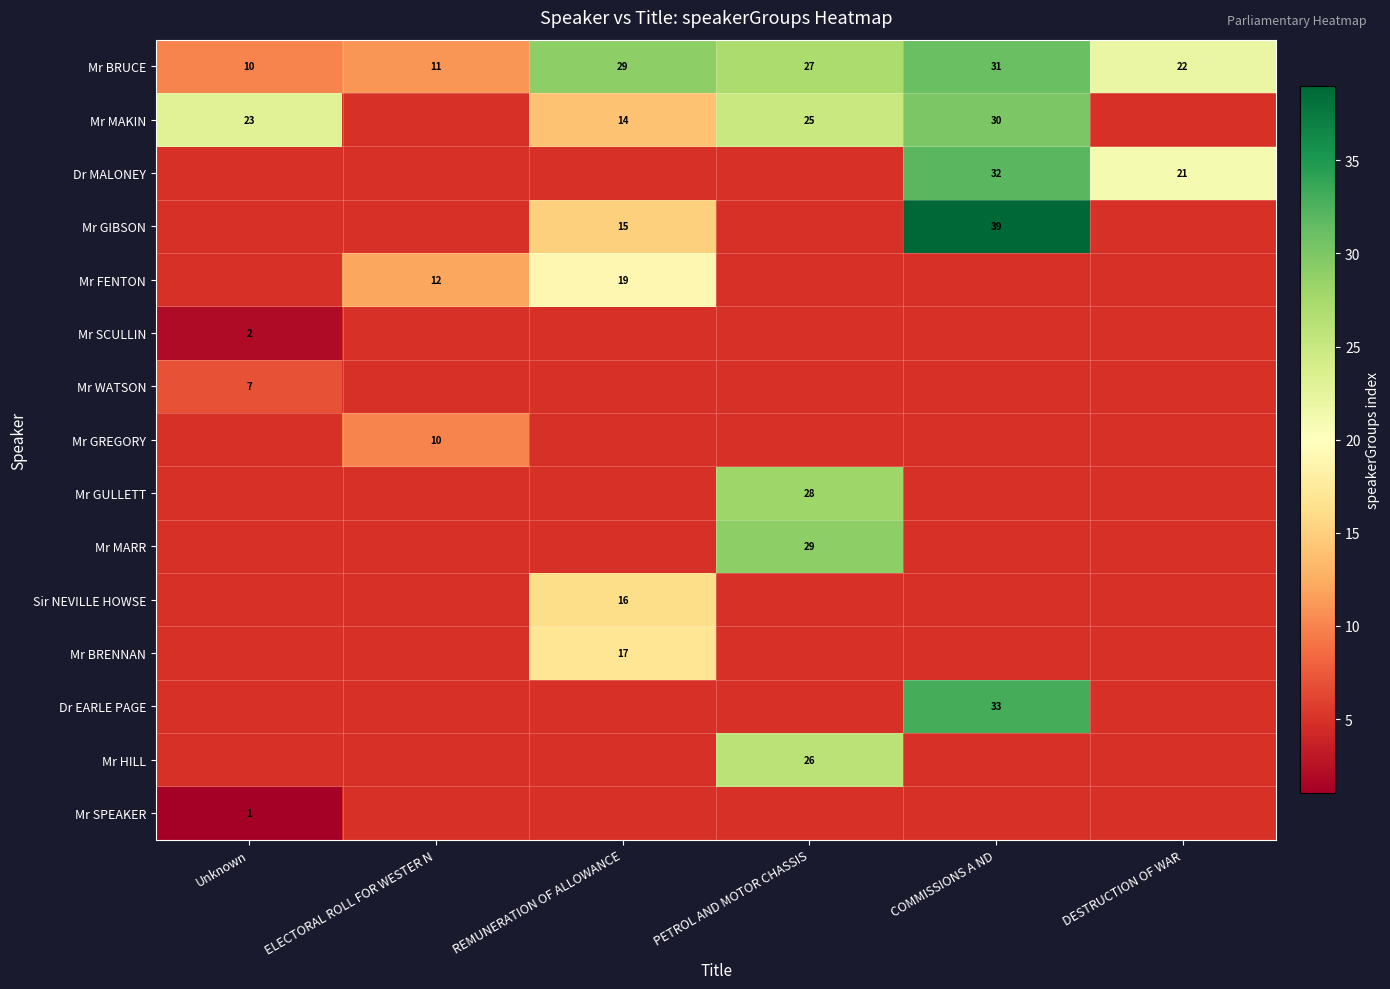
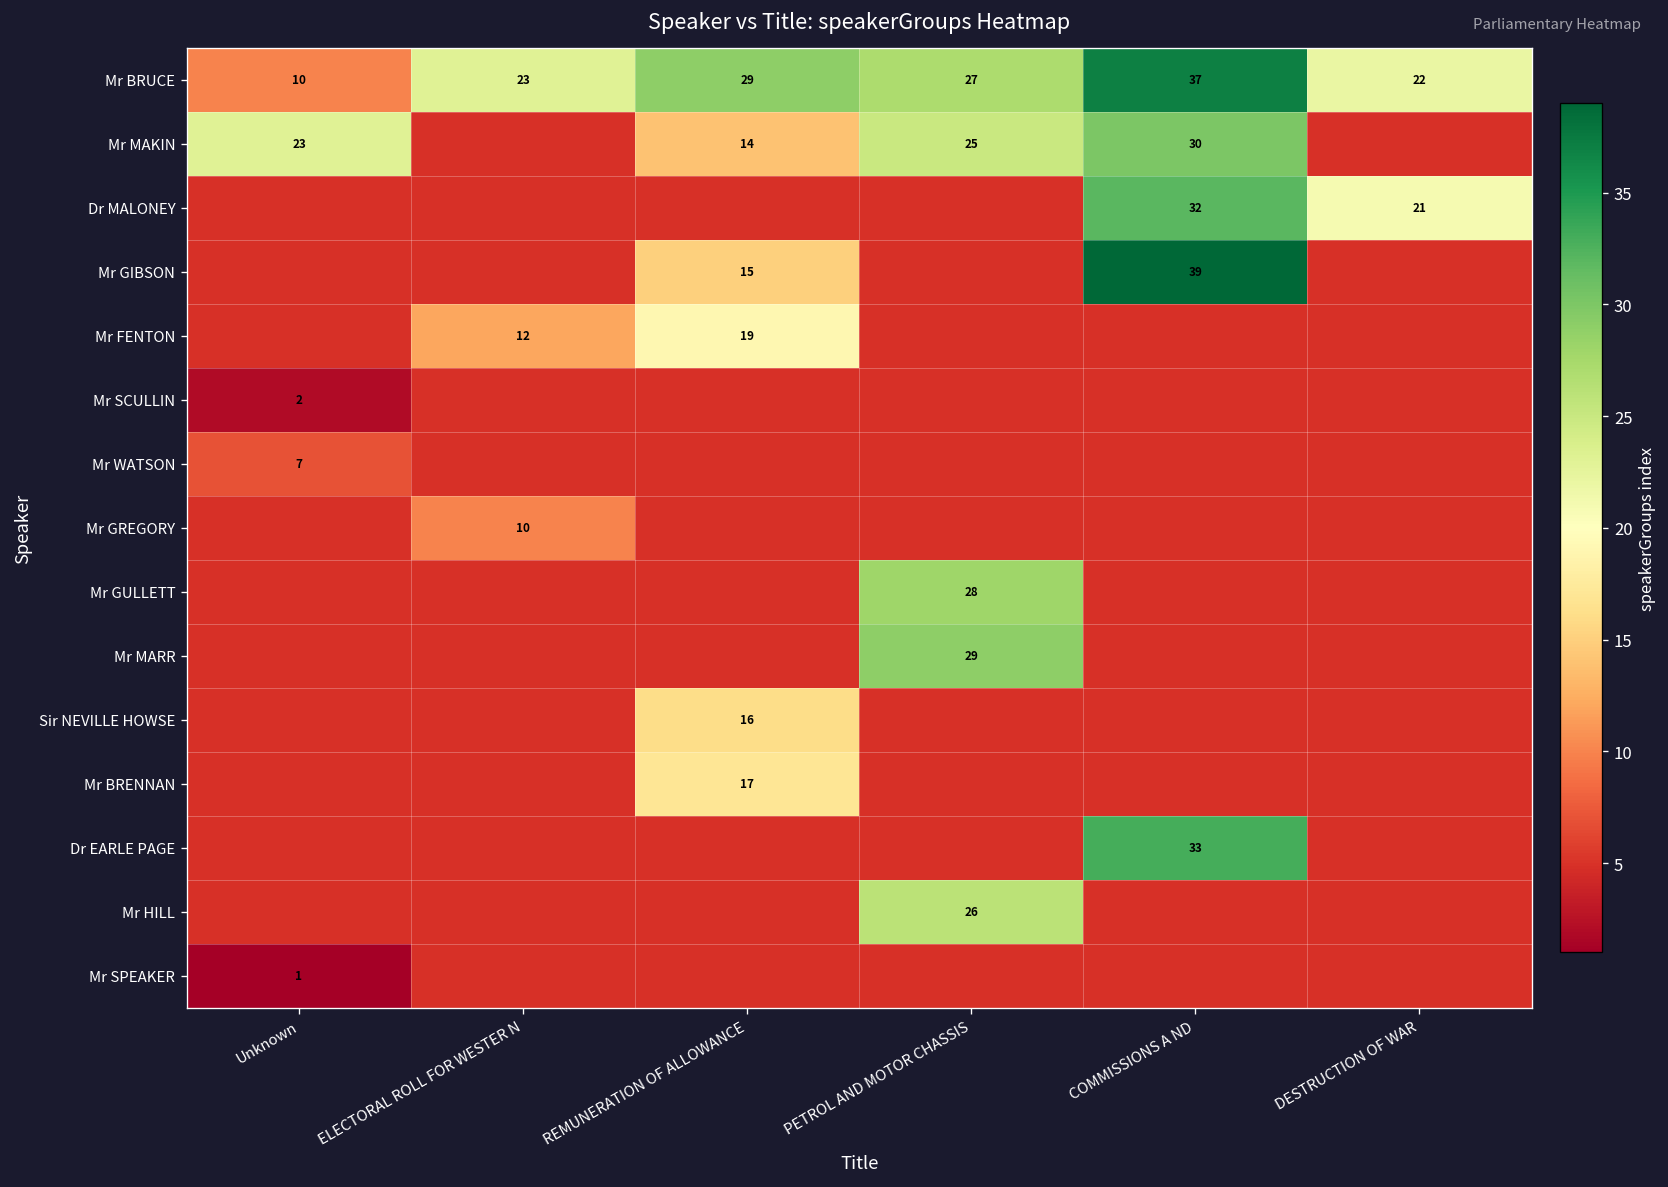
  {
    "Mr BRUCE": {
      "Unknown": 10,
-     "ELECTORAL ROLL FOR WESTER N": 11,
+     "ELECTORAL ROLL FOR WESTER N": 23,
      "REMUNERATION OF ALLOWANCE": 29,
      "PETROL AND MOTOR CHASSIS": 27,
-     "COMMISSIONS A ND": 31,
+     "COMMISSIONS A ND": 37,
      "DESTRUCTION OF WAR": 22
    },
    "Mr MAKIN": {
      "Unknown": 23,
      "REMUNERATION OF ALLOWANCE": 14,
      "PETROL AND MOTOR CHASSIS": 25,
      "COMMISSIONS A ND": 30
    },
    "Dr MALONEY": {
      "COMMISSIONS A ND": 32,
      "DESTRUCTION OF WAR": 21
    },
    "Mr GIBSON": {
      "REMUNERATION OF ALLOWANCE": 15,
      "COMMISSIONS A ND": 39
    },
    "Mr FENTON": {
      "ELECTORAL ROLL FOR WESTER N": 12,
      "REMUNERATION OF ALLOWANCE": 19
    },
    "Mr SCULLIN": {
      "Unknown": 2
    },
    "Mr WATSON": {
      "Unknown": 7
    },
    "Mr GREGORY": {
      "ELECTORAL ROLL FOR WESTER N": 10
    },
    "Mr GULLETT": {
      "PETROL AND MOTOR CHASSIS": 28
    },
    "Mr MARR": {
      "PETROL AND MOTOR CHASSIS": 29
    },
    "Sir NEVILLE HOWSE": {
      "REMUNERATION OF ALLOWANCE": 16
    },
    "Mr BRENNAN": {
      "REMUNERATION OF ALLOWANCE": 17
    },
    "Dr EARLE PAGE": {
      "COMMISSIONS A ND": 33
    },
    "Mr HILL": {
      "PETROL AND MOTOR CHASSIS": 26
    },
    "Mr SPEAKER": {
      "Unknown": 1
    }
  }
